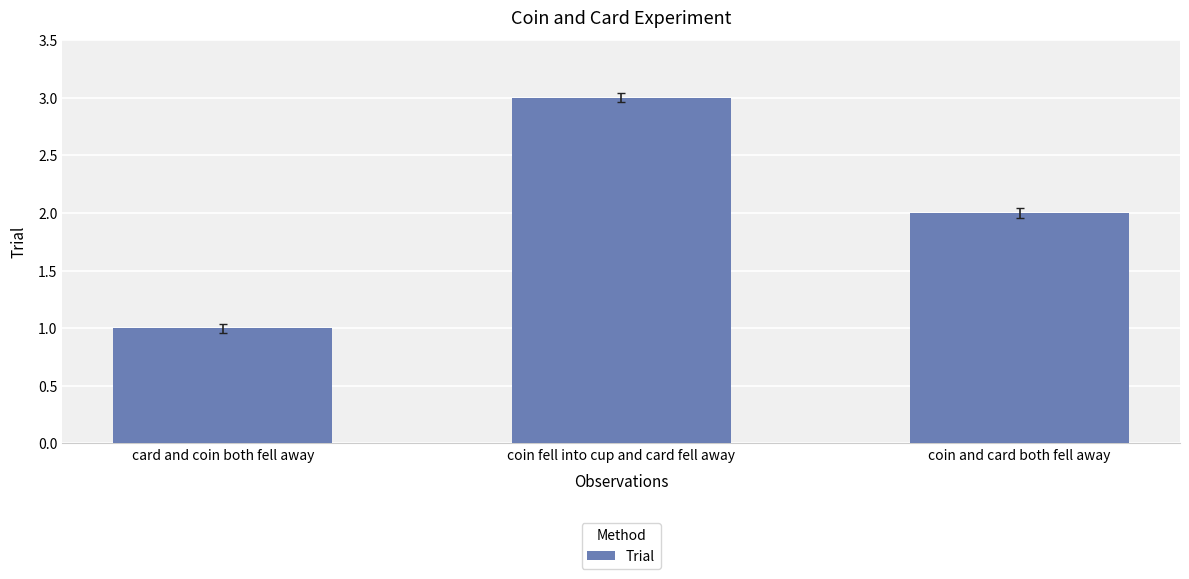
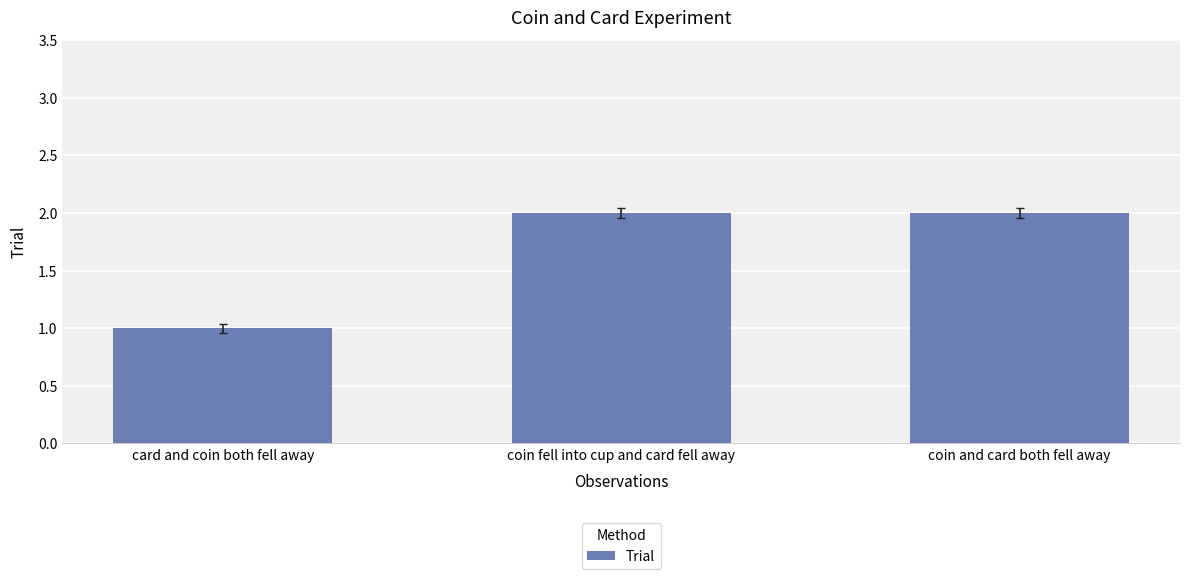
  {
    "Trial": {
      "card and coin both fell away": 1,
-     "coin fell into cup and card fell away": 3,
+     "coin fell into cup and card fell away": 2,
      "coin and card both fell away": 2
    }
  }
